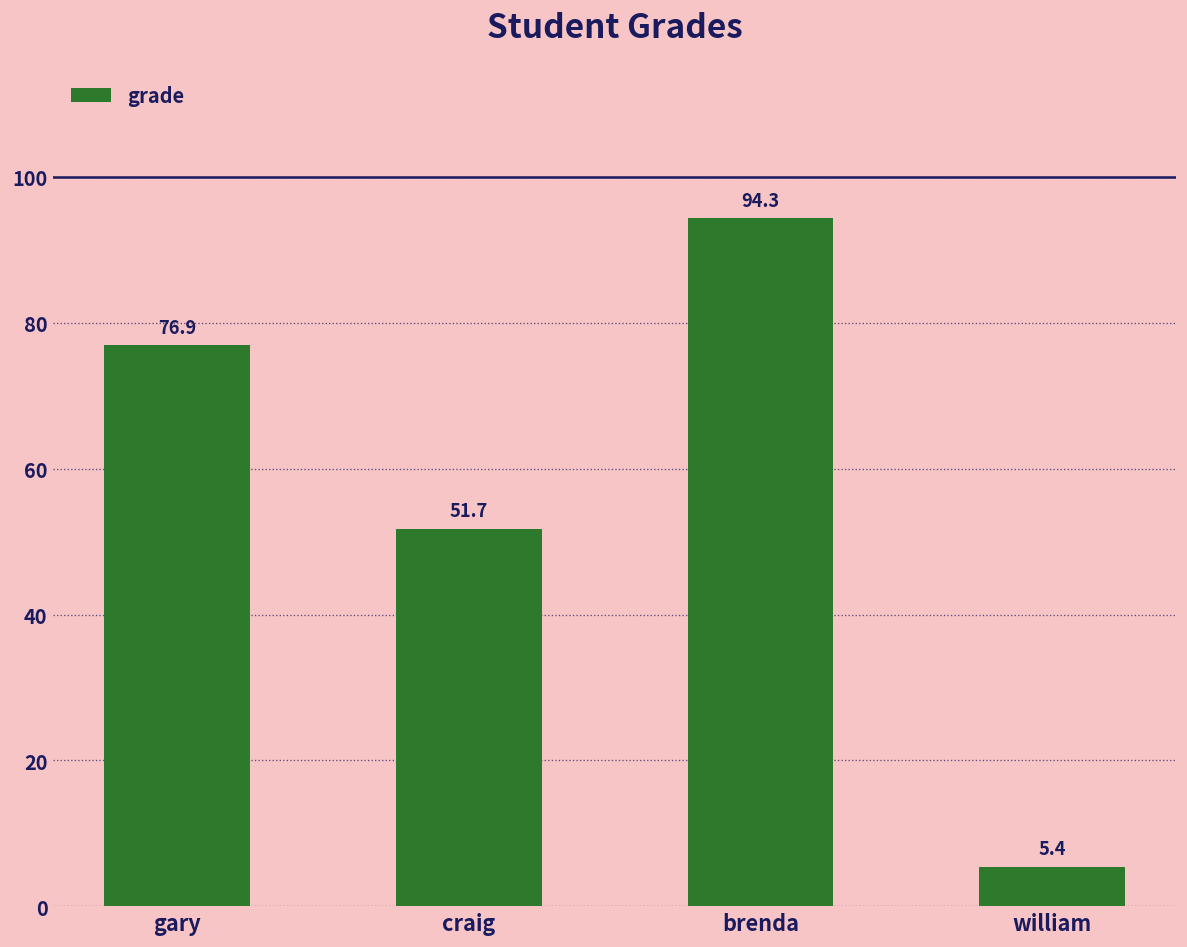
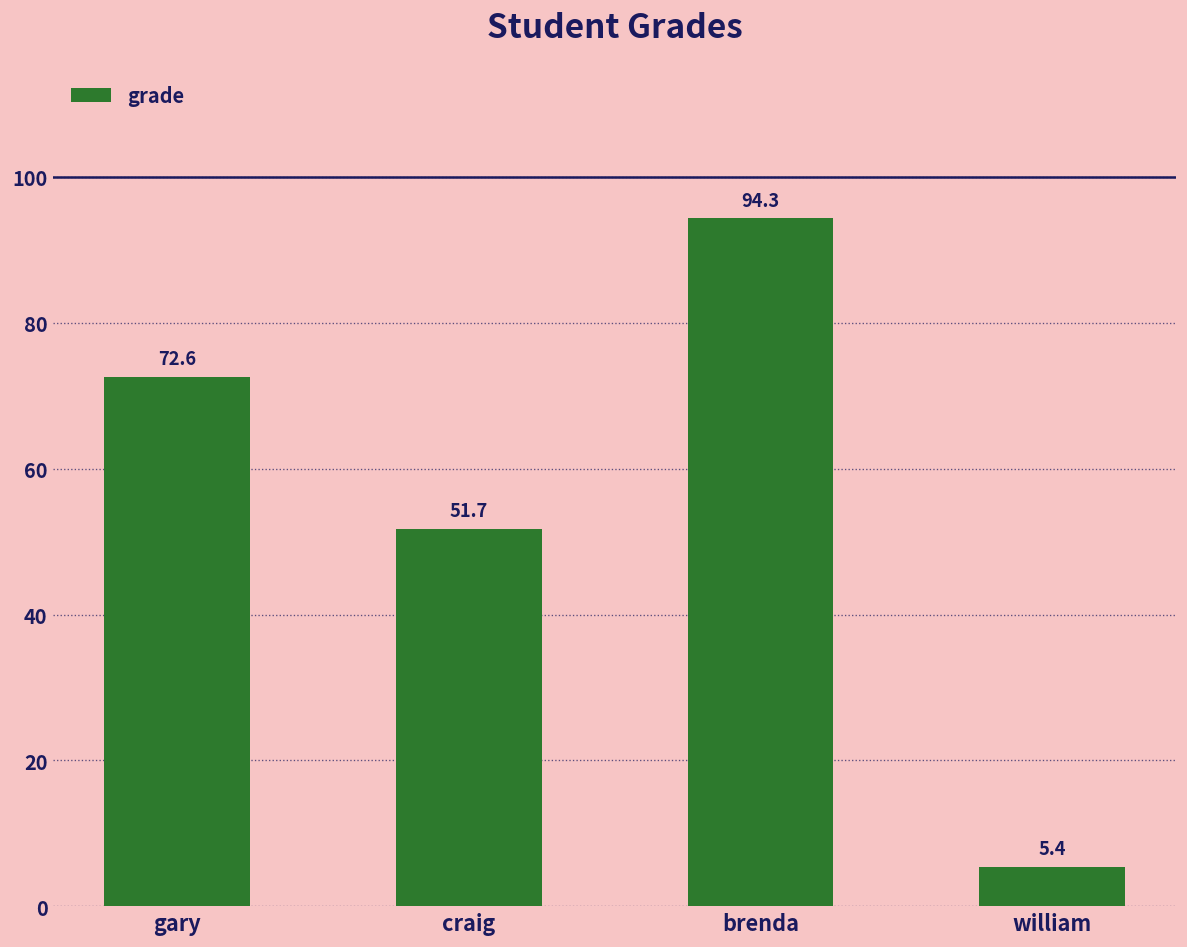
  {
-   "gary": 76.9,
+   "gary": 72.6,
    "craig": 51.7,
    "brenda": 94.3,
    "william": 5.4
  }
